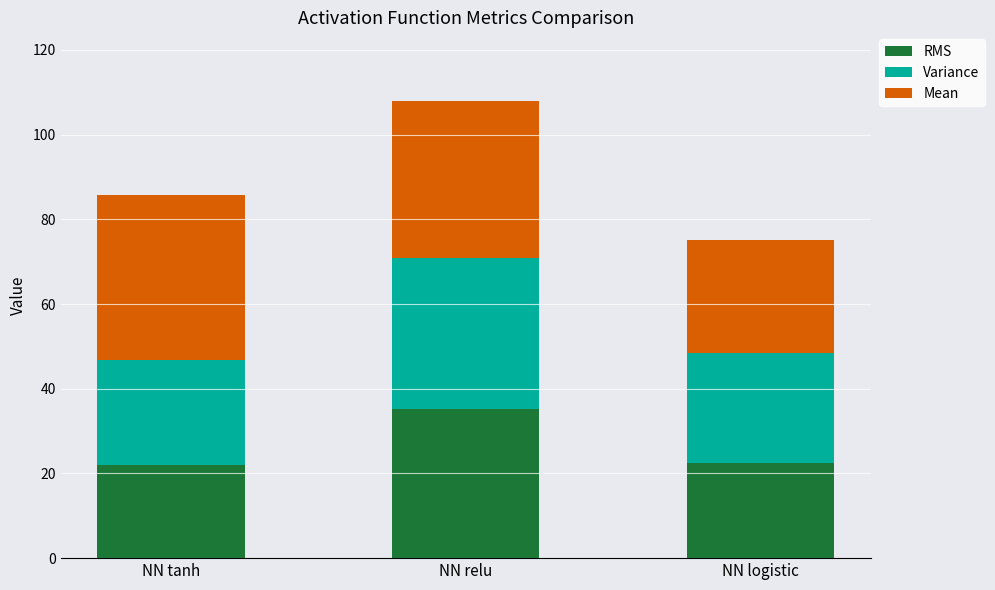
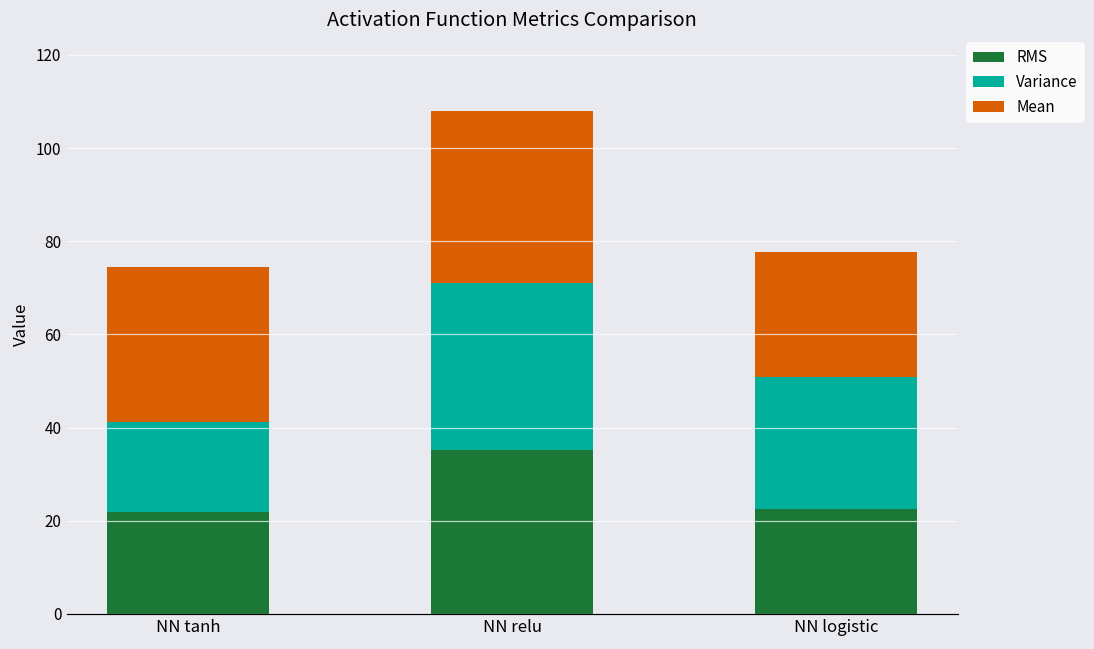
  {
    "RMS": {
      "NN tanh": 22,
      "NN relu": 35,
      "NN logistic": 22
    },
    "Variance": {
-     "NN tanh": 25,
+     "NN tanh": 19,
      "NN relu": 36,
-     "NN logistic": 26
+     "NN logistic": 29
    },
    "Mean": {
-     "NN tanh": 39,
+     "NN tanh": 33,
      "NN relu": 37,
      "NN logistic": 27
    }
  }
